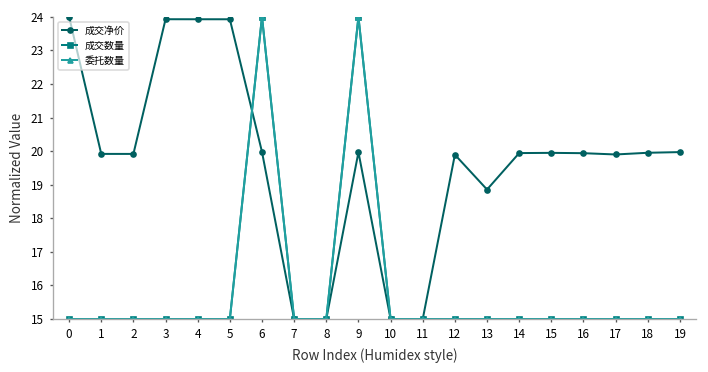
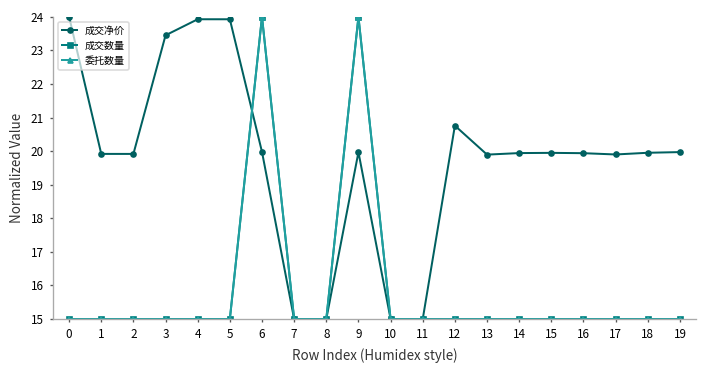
  {
    "成交净价": {
      "0": 24.0,
      "1": 19.9,
      "2": 19.9,
-     "3": 23.9,
+     "3": 23.4,
      "4": 23.9,
      "5": 23.9,
      "6": 20.0,
      "9": 20.0,
-     "12": 19.9,
-     "13": 18.9,
+     "12": 20.8,
+     "13": 19.9,
      "14": 19.9,
      "15": 19.9,
      "16": 19.9,
      "17": 19.9,
      "18": 20.0,
      "19": 20.0
    },
    "委托数量": {
      "0": 15.0,
      "1": 15.0,
      "2": 15.0,
      "3": 15.0,
      "4": 15.0,
      "5": 15.0,
      "6": 24.0,
      "9": 24.0,
      "12": 15.0,
      "13": 15.0,
      "14": 15.0,
      "15": 15.0,
      "16": 15.0,
      "17": 15.0,
      "18": 15.0,
      "19": 15.0
    }
  }
